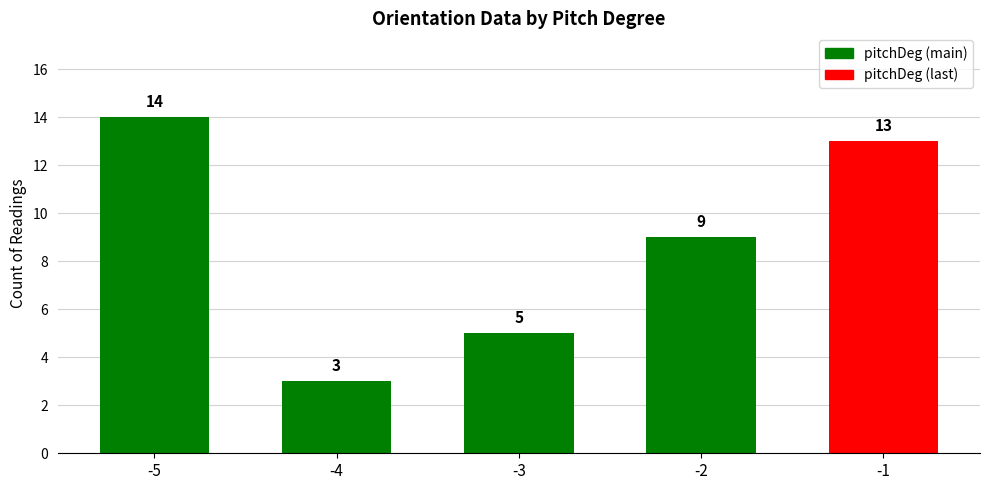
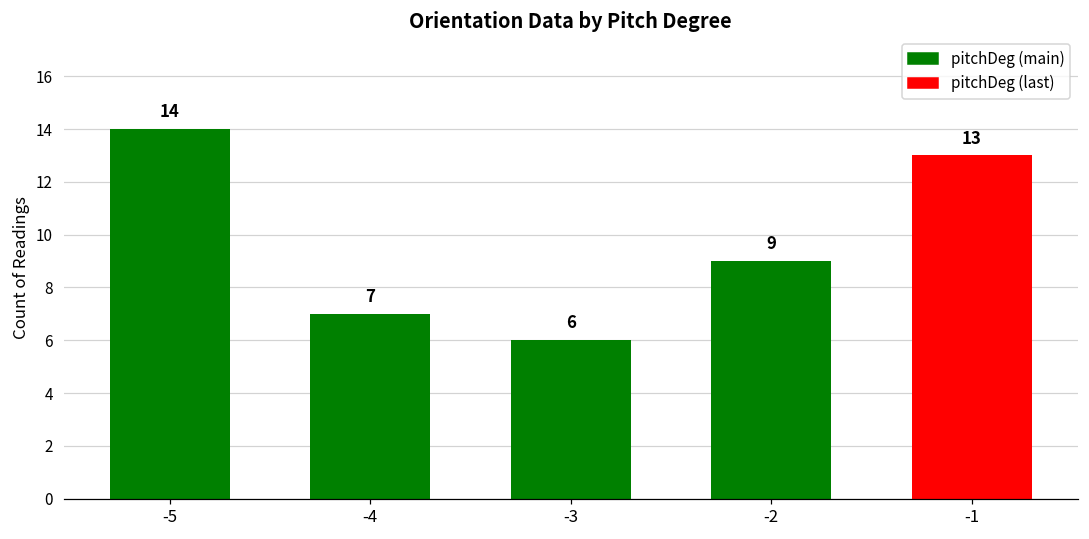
  {
    "-5": 14,
-   "-4": 3,
-   "-3": 5,
+   "-4": 7,
+   "-3": 6,
    "-2": 9,
    "-1": 13
  }
